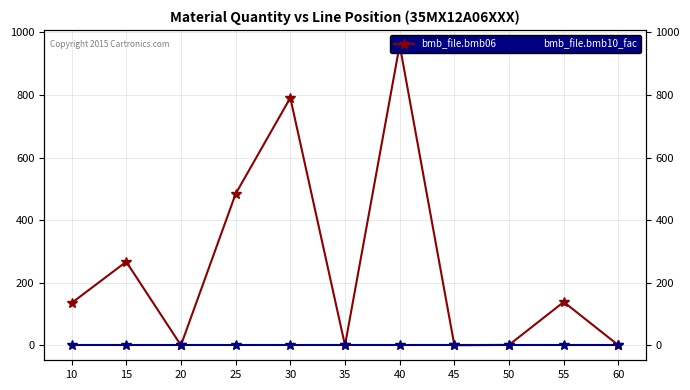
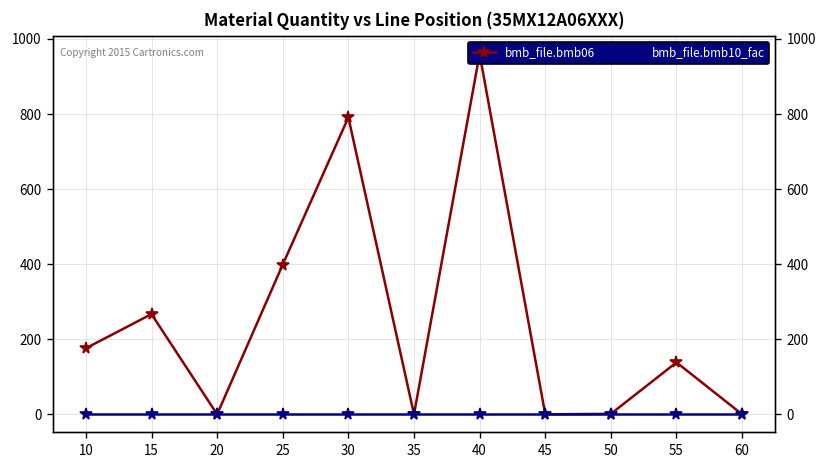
  {
    "bmb_file.bmb06": {
-     "10": 140,
+     "10": 180,
      "15": 270,
-     "25": 480,
+     "25": 400,
      "30": 790,
      "55": 140
    },
    "bmb_file.bmb10_fac": {
      "10": 0,
      "15": 0,
      "25": 0,
      "30": 0,
      "40": 0,
      "55": 0
    }
  }
